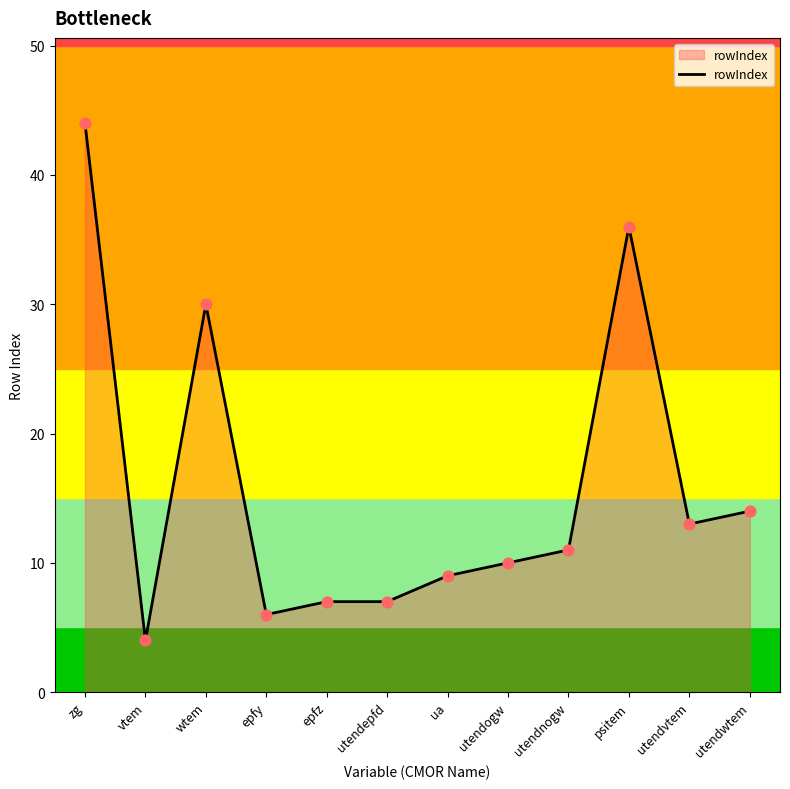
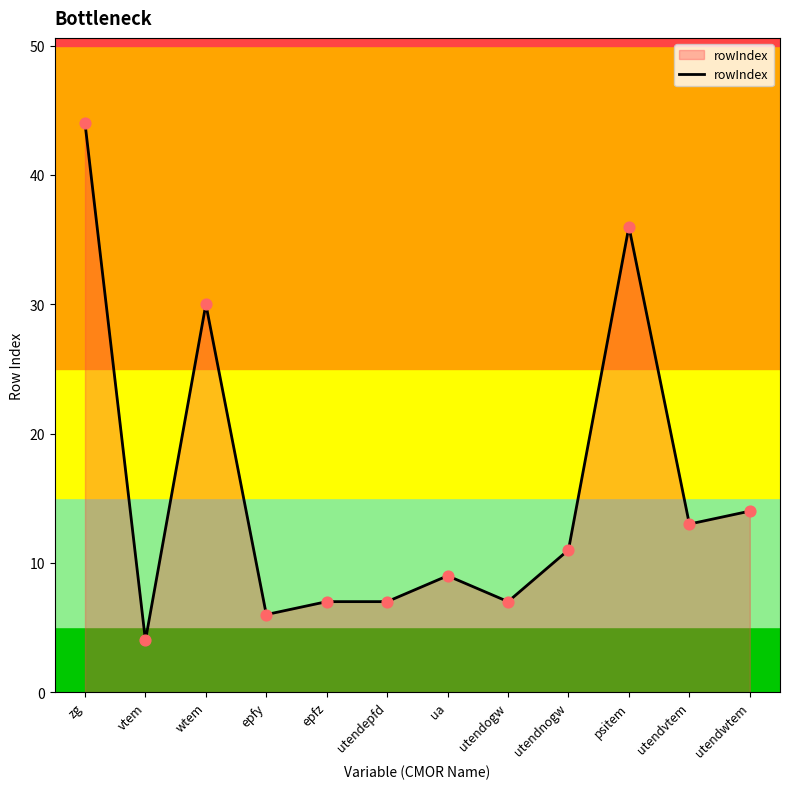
  {
    "zg": 44,
    "vtem": 4,
    "wtem": 30,
    "epfy": 6,
    "epfz": 7,
    "utendepfd": 7,
    "ua": 9,
-   "utendogw": 10,
+   "utendogw": 7,
    "utendnogw": 11,
    "psitem": 36,
    "utendvtem": 13,
    "utendwtem": 14
  }
